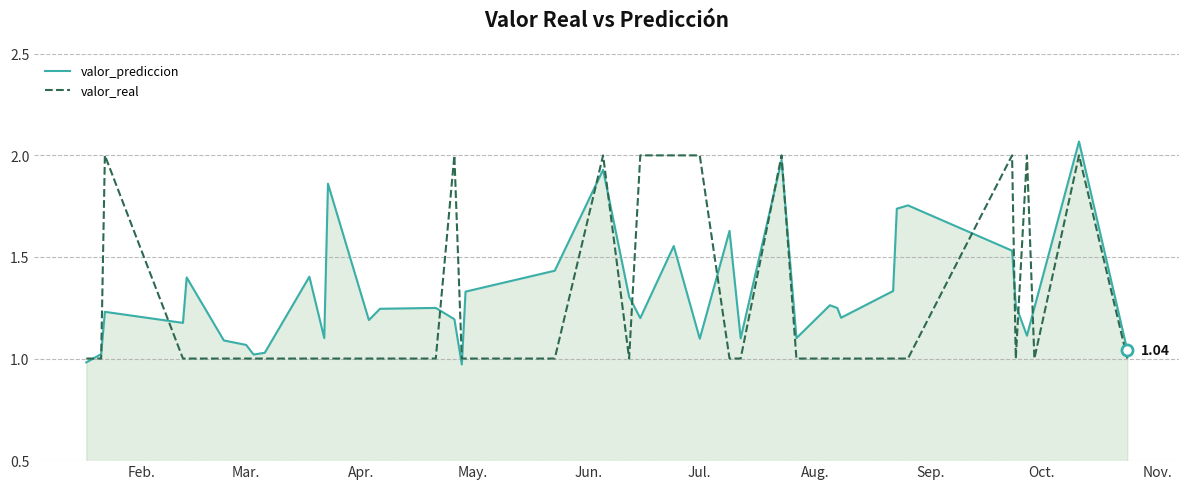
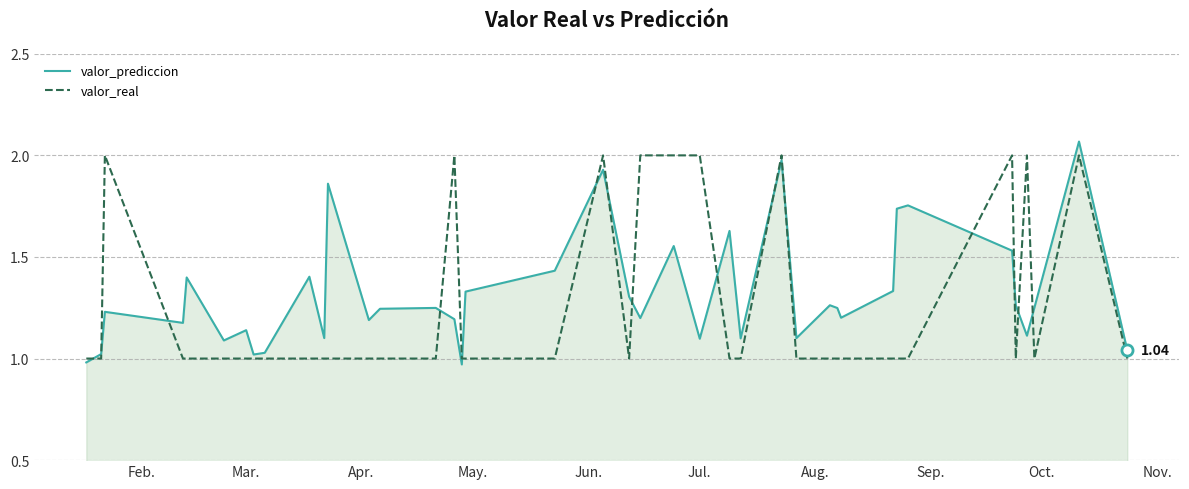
  {
    "valor_prediccion": {
-     "Mar.": 1.07,
+     "Mar.": 1.14,
      "Jul.": 1.10
    },
    "valor_real": {
      "Mar.": 1.00,
      "Jul.": 2.00
    }
  }
